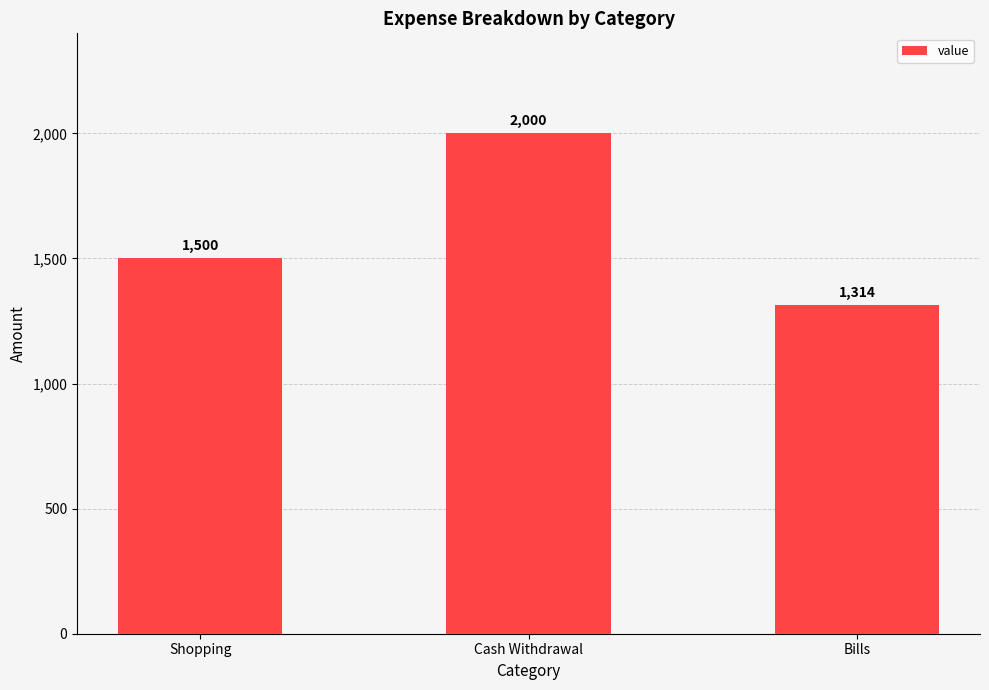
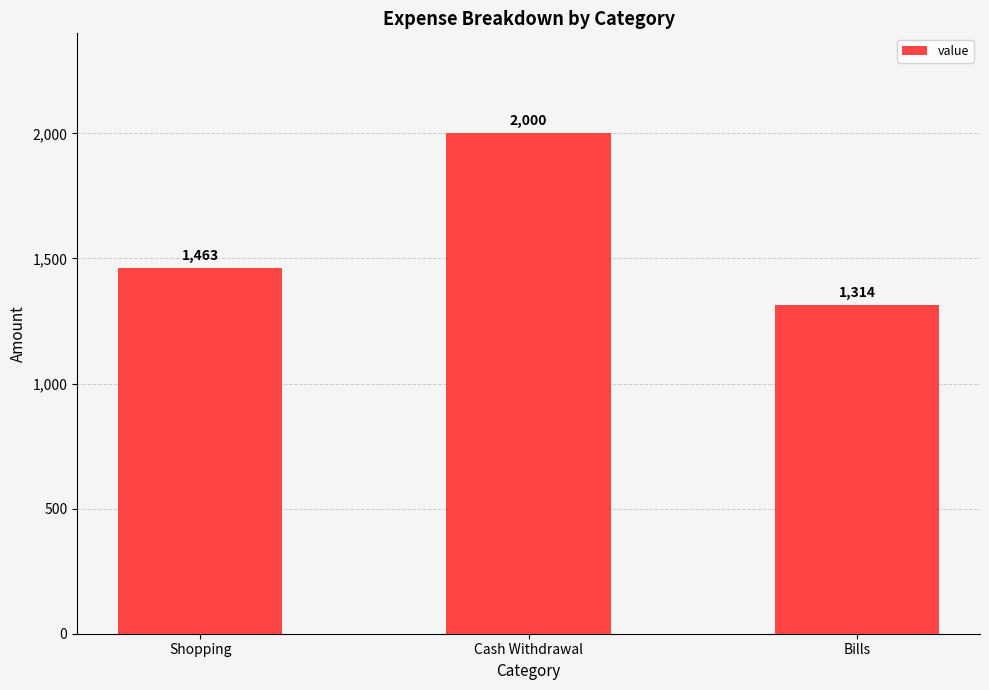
  {
-   "Shopping": "1,500",
+   "Shopping": "1,463",
    "Cash Withdrawal": "2,000",
    "Bills": "1,314"
  }
